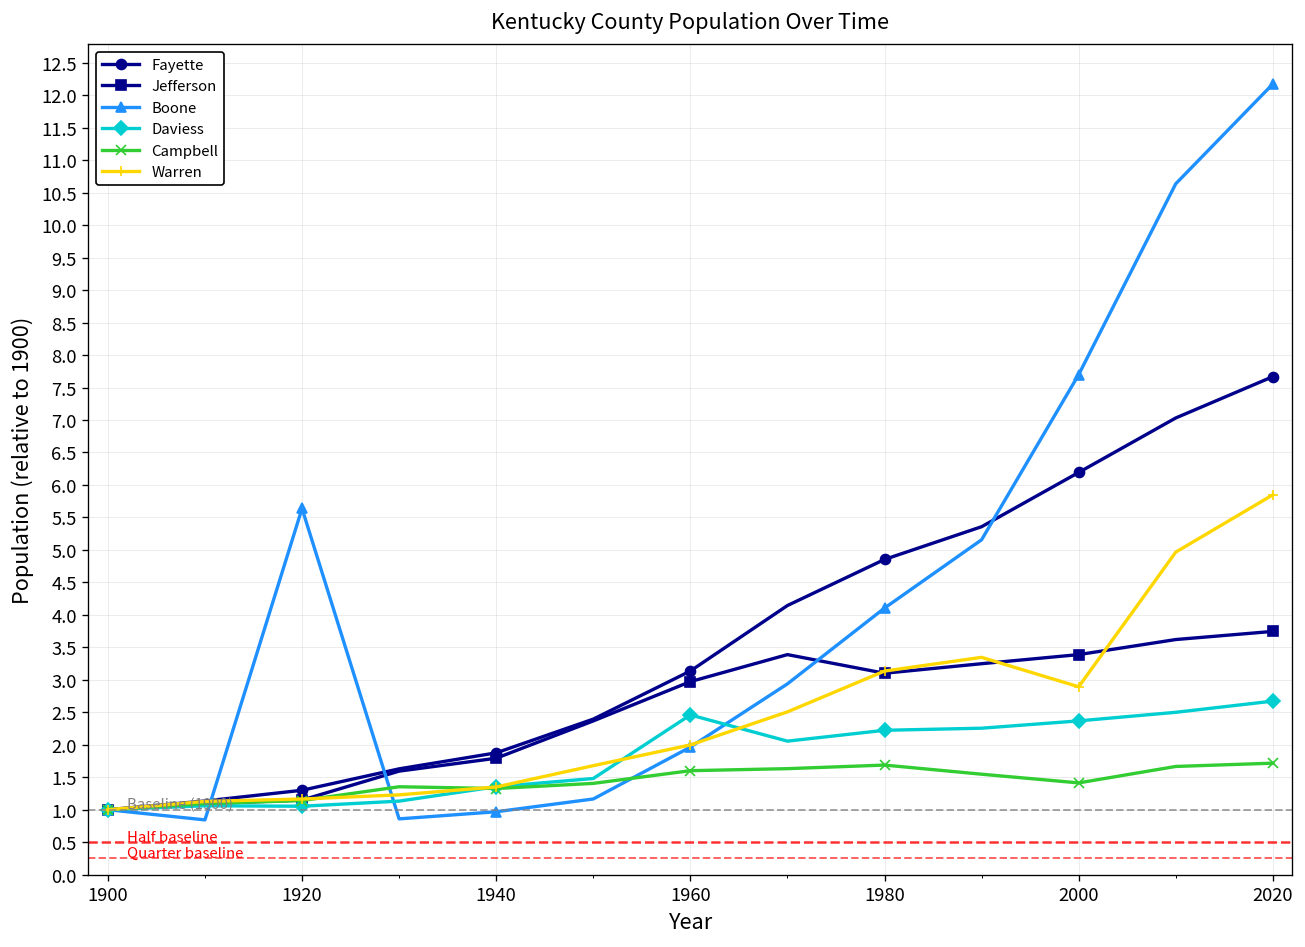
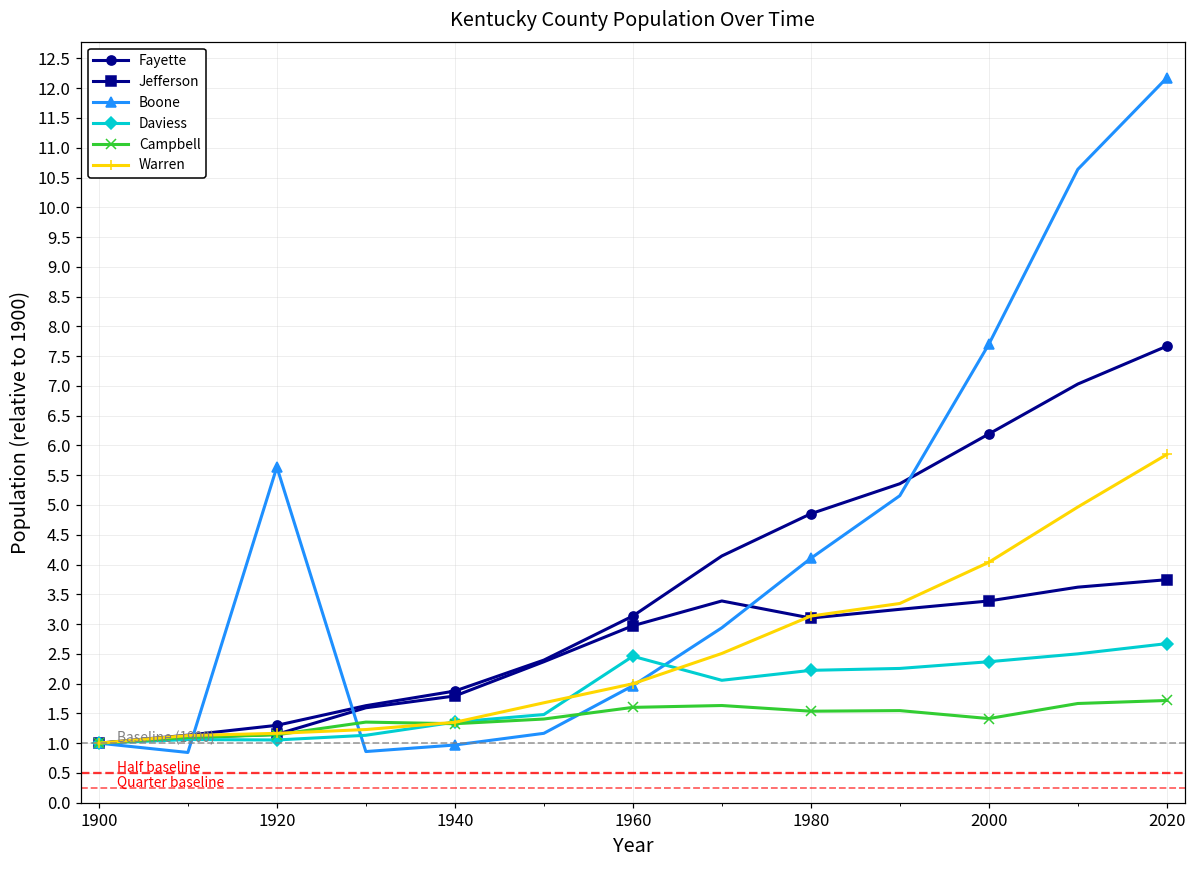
  {
    "Boone": {
      "1920": 5.6,
      "1940": 1.0,
      "1980": 4.1,
      "2000": 7.7,
      "2020": 12.2
    },
    "Daviess": {
      "1920": 1.1,
      "1960": 2.5,
      "1980": 2.2,
      "2000": 2.4,
      "2020": 2.7
    },
    "Campbell": {
      "1960": 1.6,
-     "1980": 1.7,
+     "1980": 1.5,
      "2000": 1.4,
      "2020": 1.7
    },
    "Warren": {
-     "2000": 2.9,
+     "2000": 4.0,
      "2020": 5.8
    }
  }
